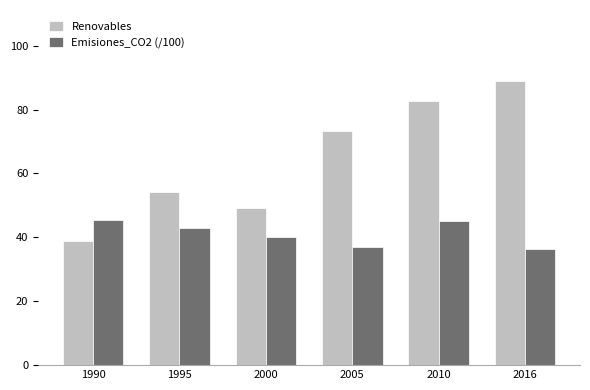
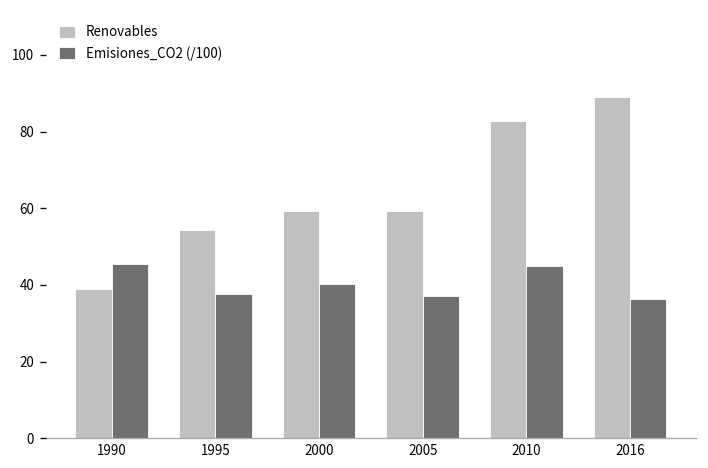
  {
    "Renovables": {
      "1990": 39,
      "1995": 54,
-     "2000": 49,
-     "2005": 73,
+     "2000": 59,
+     "2005": 59,
      "2010": 83,
      "2016": 89
    },
    "Emisiones_CO2 (/100)": {
      "1990": 45,
-     "1995": 43,
+     "1995": 38,
      "2000": 40,
      "2005": 37,
      "2010": 45,
      "2016": 36
    }
  }
